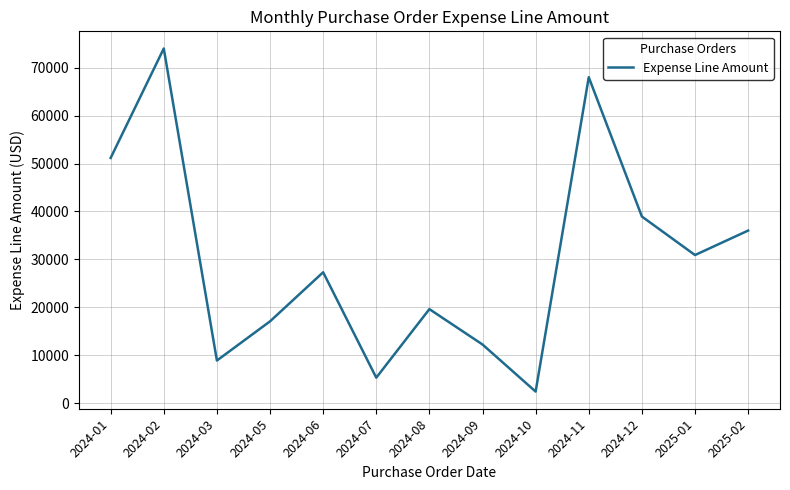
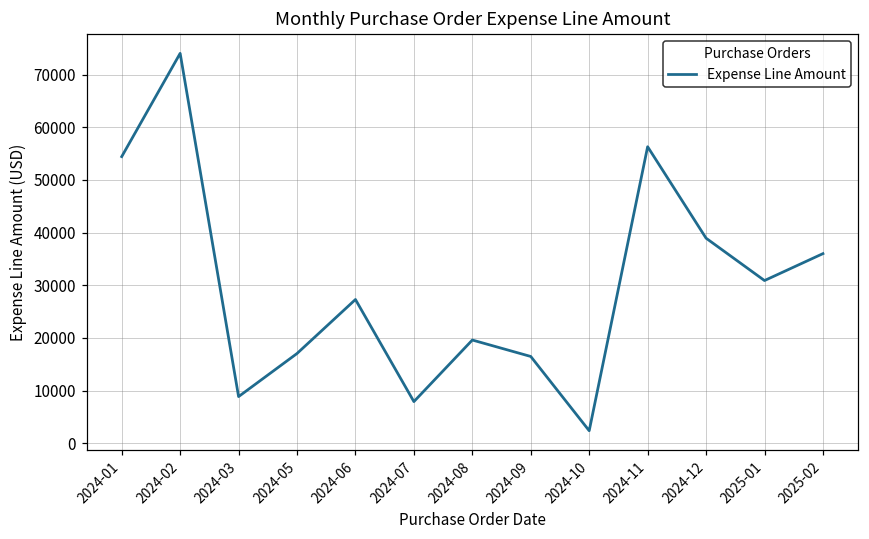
  {
-   "2024-01": 51000,
+   "2024-01": 54000,
    "2024-02": 74000,
    "2024-03": 9000,
    "2024-05": 17000,
    "2024-06": 27000,
-   "2024-07": 5000,
+   "2024-07": 8000,
    "2024-08": 20000,
-   "2024-09": 12000,
+   "2024-09": 16000,
    "2024-10": 2000,
-   "2024-11": 68000,
+   "2024-11": 56000,
    "2024-12": 39000,
    "2025-01": 31000,
    "2025-02": 36000
  }
